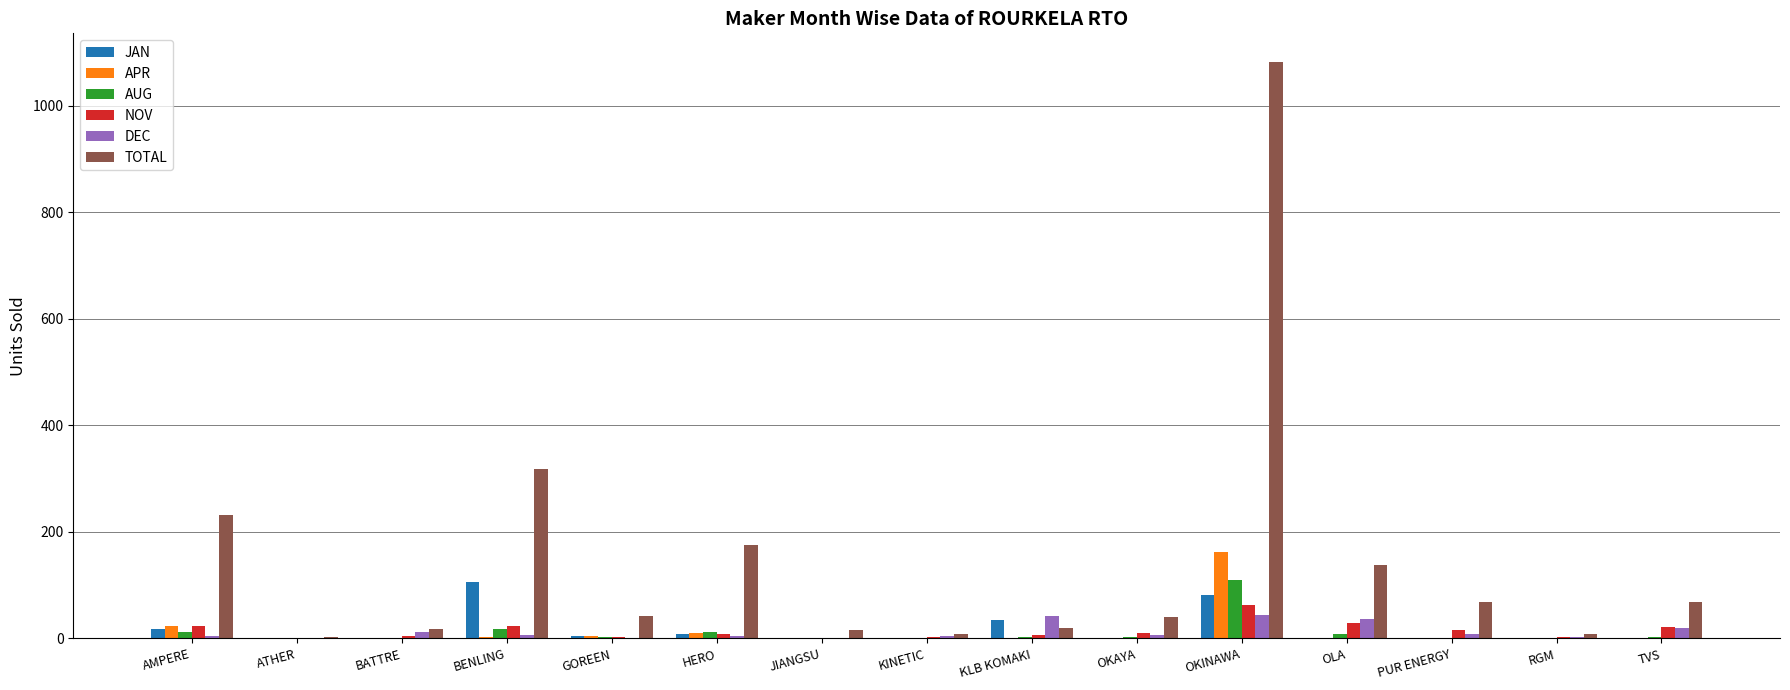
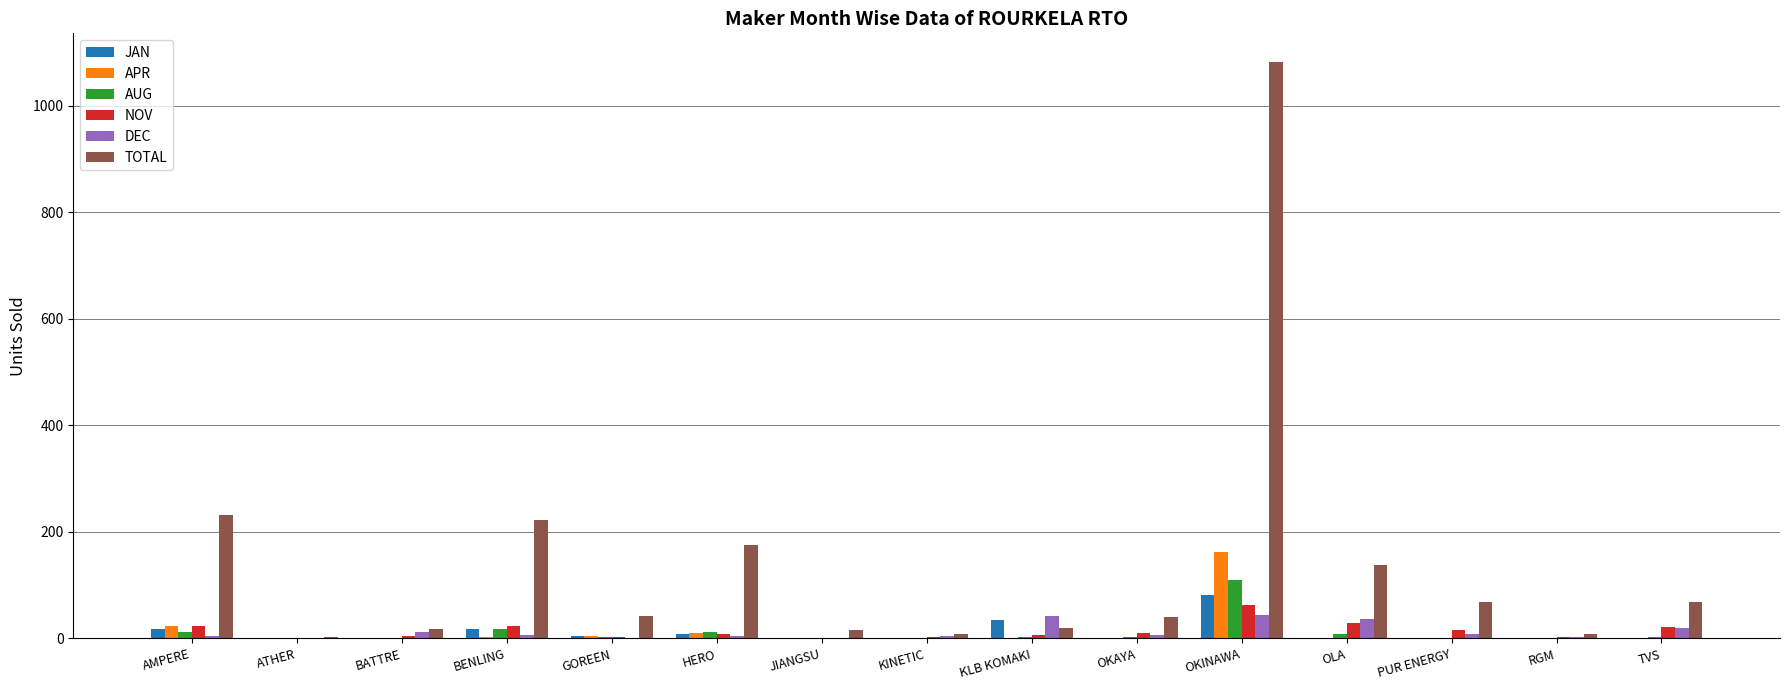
  {
    "JAN": {
      "AMPERE": 20,
      "ATHER": 0,
      "BATTRE": 0,
-     "BENLING": 110,
+     "BENLING": 20,
      "HERO": 10,
      "JIANGSU": 0,
      "KINETIC": 0,
      "KLB KOMAKI": 40,
      "OKAYA": 0,
      "OKINAWA": 80,
      "OLA": 0,
      "PUR ENERGY": 0,
      "RGM": 0,
      "TVS": 0
    },
    "APR": {
      "AMPERE": 20,
      "ATHER": 0,
      "BATTRE": 0,
      "HERO": 10,
      "JIANGSU": 0,
      "KINETIC": 0,
      "KLB KOMAKI": 0,
      "OKAYA": 0,
      "OKINAWA": 160,
      "PUR ENERGY": 0,
      "RGM": 0,
      "TVS": 0
    },
    "AUG": {
      "AMPERE": 10,
      "ATHER": 0,
      "BATTRE": 0,
      "BENLING": 20,
      "HERO": 10,
      "KINETIC": 0,
      "OKINAWA": 110,
      "OLA": 10,
      "PUR ENERGY": 0
    },
    "NOV": {
      "AMPERE": 20,
      "BATTRE": 10,
      "BENLING": 20,
      "HERO": 10,
      "JIANGSU": 0,
      "KLB KOMAKI": 10,
      "OKAYA": 10,
      "OKINAWA": 60,
      "OLA": 30,
      "PUR ENERGY": 20,
      "TVS": 20
    },
    "DEC": {
      "ATHER": 0,
      "BATTRE": 10,
      "BENLING": 10,
      "HERO": 10,
      "KLB KOMAKI": 40,
      "OKAYA": 10,
      "OKINAWA": 40,
      "OLA": 40,
      "PUR ENERGY": 10,
      "TVS": 20
    },
    "TOTAL": {
      "AMPERE": 230,
      "BATTRE": 20,
-     "BENLING": 320,
+     "BENLING": 220,
      "GOREEN": 40,
      "HERO": 180,
      "JIANGSU": 20,
      "KINETIC": 10,
      "KLB KOMAKI": 20,
      "OKAYA": 40,
      "OKINAWA": 1080,
      "OLA": 140,
      "PUR ENERGY": 70,
      "RGM": 10,
      "TVS": 70
    }
  }
